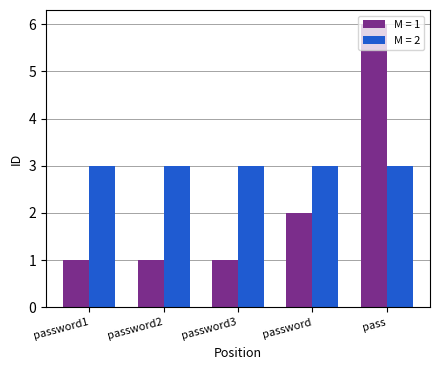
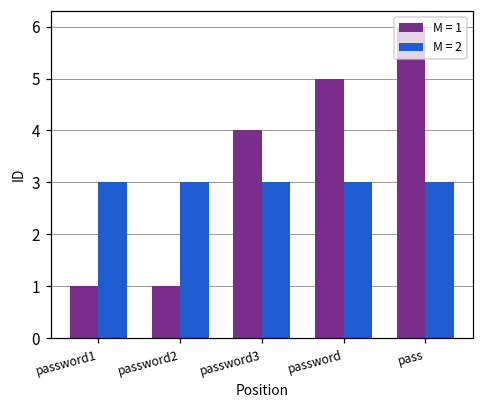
  {
    "M = 1": {
      "password1": 1,
      "password2": 1,
-     "password3": 1,
-     "password": 2
+     "password3": 4,
+     "password": 5
    },
    "M = 2": {
      "password1": 3,
      "password2": 3,
      "password3": 3,
      "password": 3,
      "pass": 3
    }
  }
